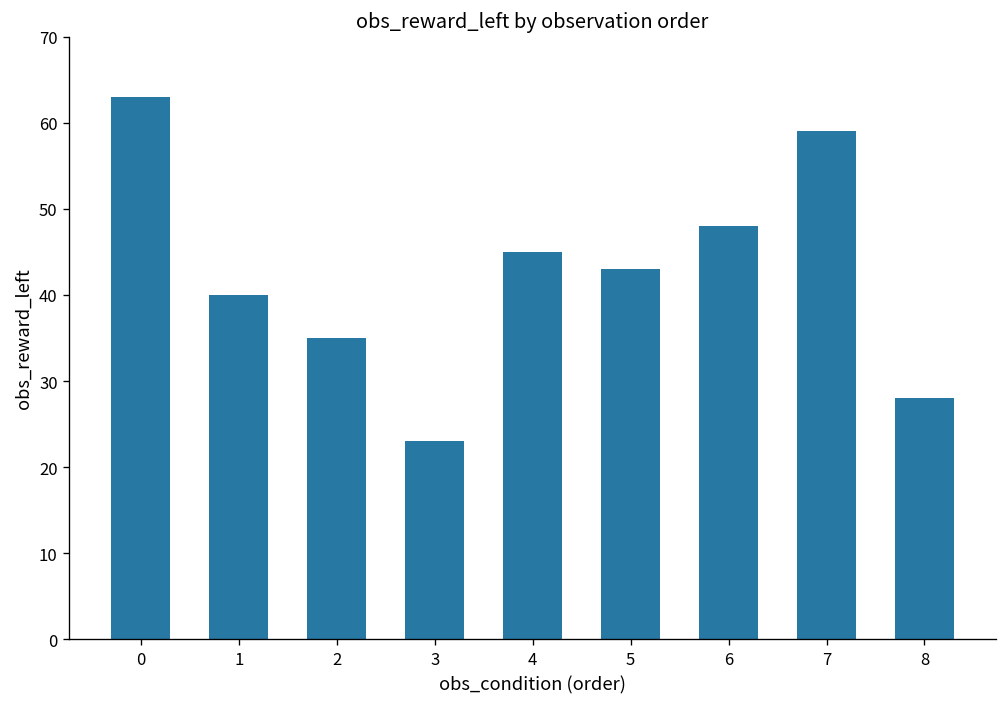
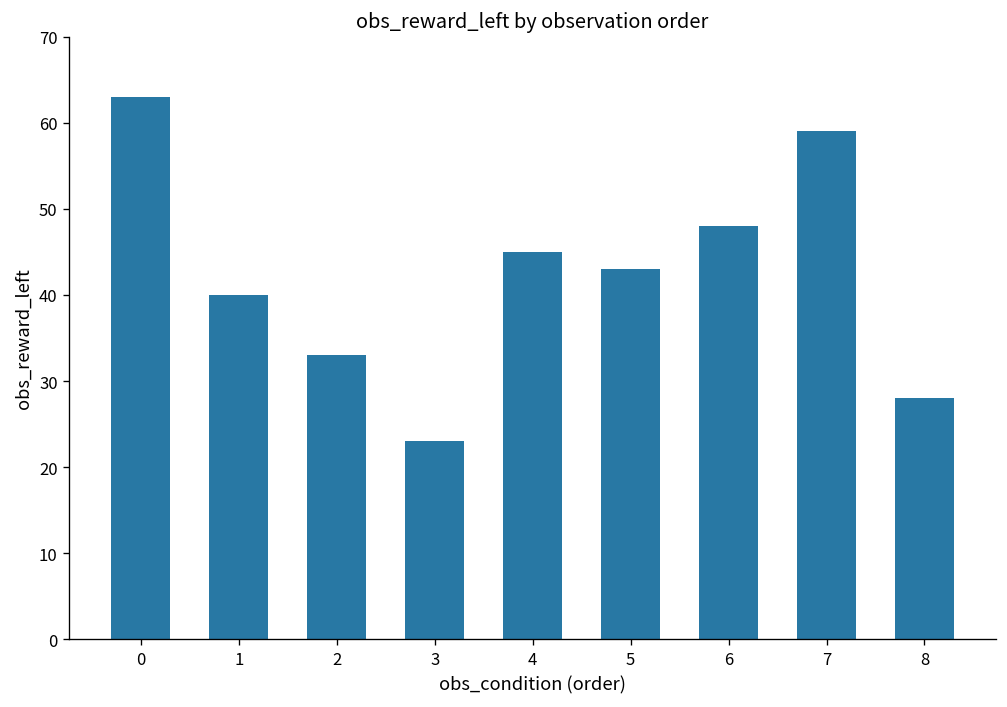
  {
    "0": 63,
    "1": 40,
-   "2": 35,
+   "2": 33,
    "3": 23,
    "4": 45,
    "5": 43,
    "6": 48,
    "7": 59,
    "8": 28
  }
